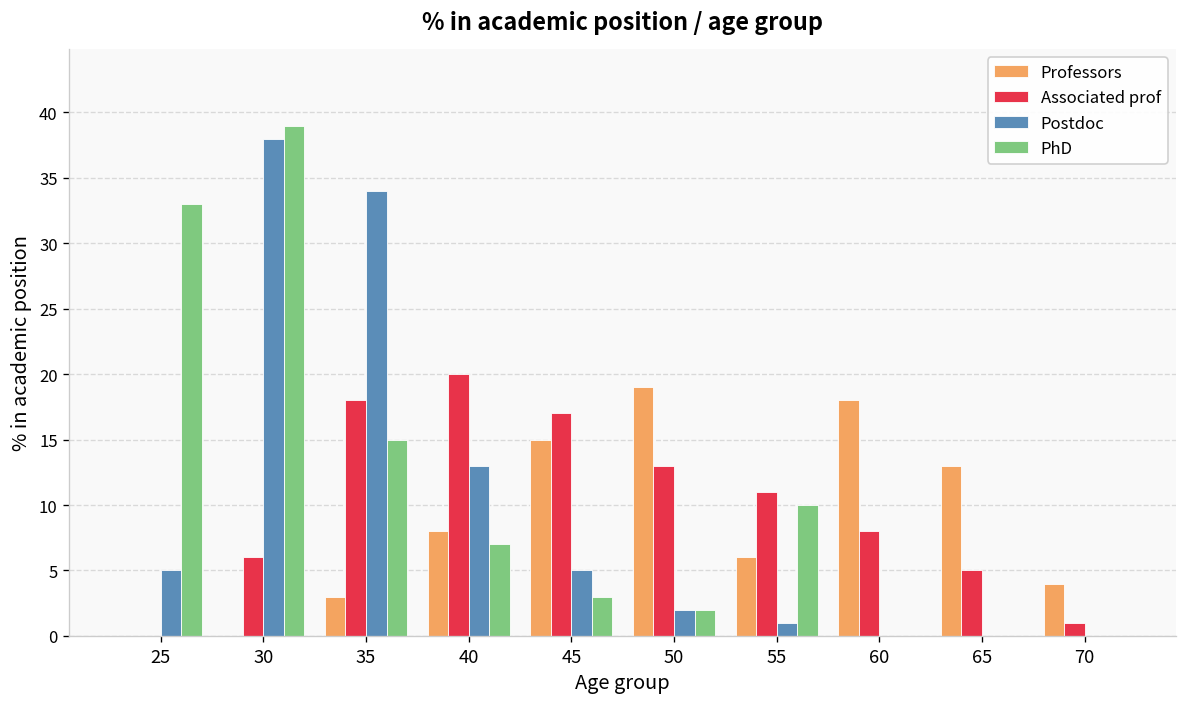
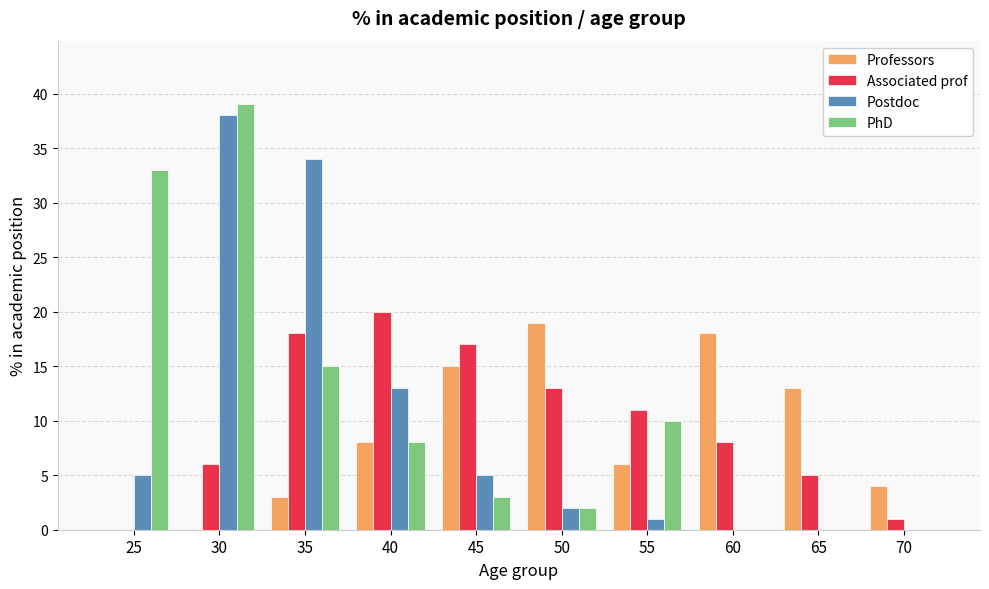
  {
    "Professors": {
      "25": 0,
      "30": 0,
      "35": 3,
      "40": 8,
      "45": 15,
      "50": 19,
      "55": 6,
      "60": 18,
      "65": 13,
      "70": 4
    },
    "Associated prof": {
      "25": 0,
      "30": 6,
      "35": 18,
      "40": 20,
      "45": 17,
      "50": 13,
      "55": 11,
      "60": 8,
      "65": 5,
      "70": 1
    },
    "Postdoc": {
      "25": 5,
      "30": 38,
      "35": 34,
      "40": 13,
      "45": 5,
      "50": 2,
      "55": 1,
      "60": 0,
      "65": 0,
      "70": 0
    },
    "PhD": {
      "25": 33,
      "30": 39,
      "35": 15,
-     "40": 7,
+     "40": 8,
      "45": 3,
      "50": 2,
      "55": 10,
      "60": 0,
      "65": 0,
      "70": 0
    }
  }
